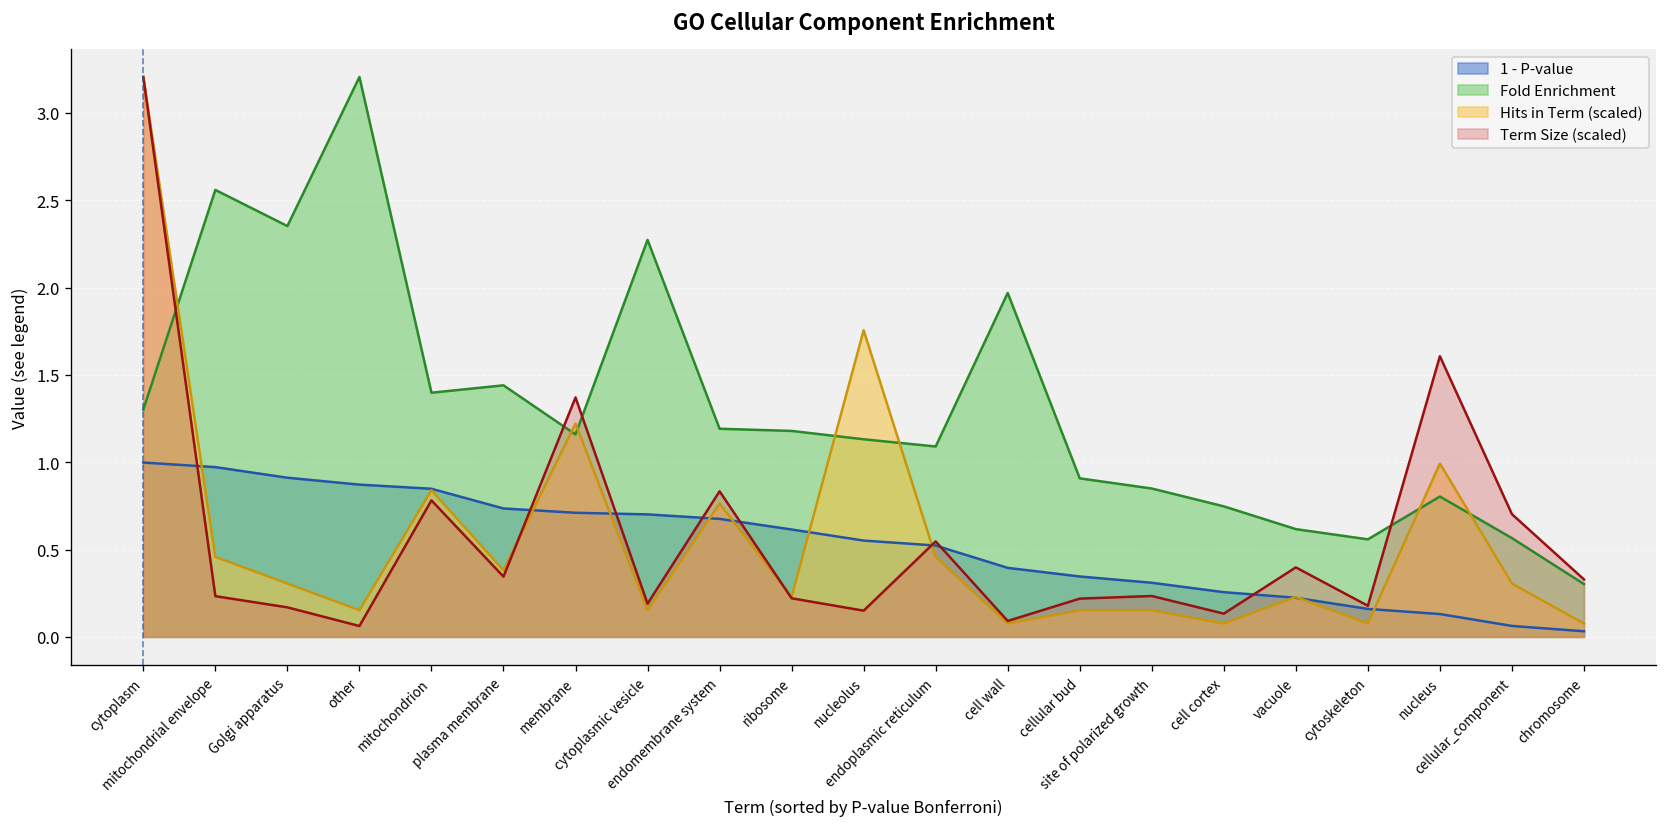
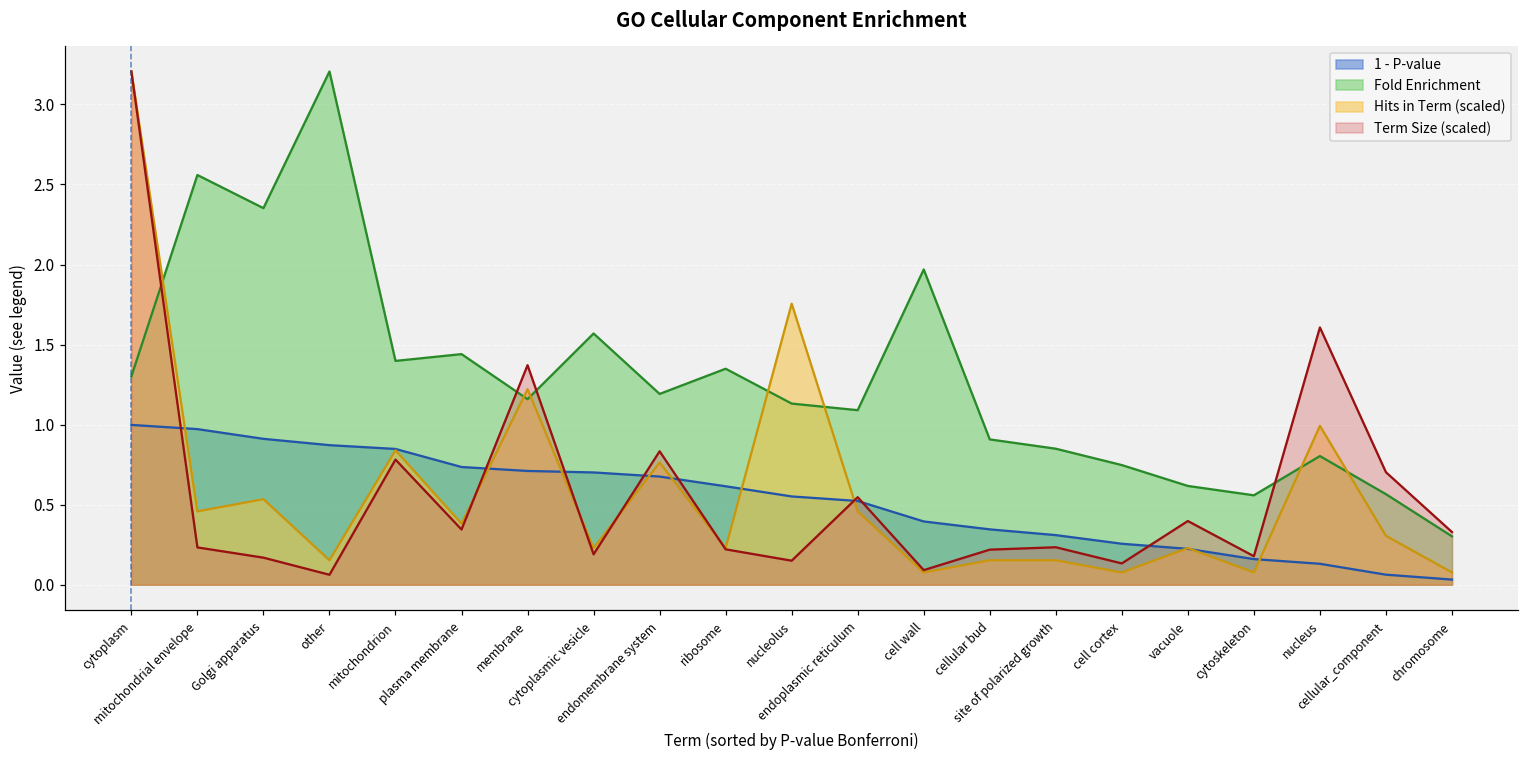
  {
    "1 - P-value": {
      "cytoplasm": 1.00,
      "mitochondrial envelope": 0.97,
      "Golgi apparatus": 0.91,
      "other": 0.87,
      "plasma membrane": 0.74,
      "membrane": 0.71,
      "cytoplasmic vesicle": 0.70,
      "endomembrane system": 0.68,
      "ribosome": 0.61,
      "nucleolus": 0.55,
      "endoplasmic reticulum": 0.52,
      "cell wall": 0.40,
      "cellular bud": 0.35,
      "site of polarized growth": 0.31,
      "cell cortex": 0.26,
      "cytoskeleton": 0.16,
      "nucleus": 0.13,
      "cellular_component": 0.06,
      "chromosome": 0.03
    },
    "Fold Enrichment": {
      "cytoplasm": 1.30,
      "mitochondrial envelope": 2.56,
      "Golgi apparatus": 2.35,
      "other": 3.21,
      "mitochondrion": 1.40,
      "plasma membrane": 1.44,
      "membrane": 1.16,
-     "cytoplasmic vesicle": 2.27,
+     "cytoplasmic vesicle": 1.57,
      "endomembrane system": 1.19,
-     "ribosome": 1.18,
+     "ribosome": 1.35,
      "nucleolus": 1.13,
      "endoplasmic reticulum": 1.09,
      "cell wall": 1.97,
      "cellular bud": 0.91,
      "site of polarized growth": 0.85,
      "cell cortex": 0.75,
      "vacuole": 0.62,
      "cytoskeleton": 0.56,
      "nucleus": 0.80,
      "cellular_component": 0.57,
      "chromosome": 0.30
    },
    "Hits in Term (scaled)": {
      "mitochondrial envelope": 0.46,
-     "Golgi apparatus": 0.31,
+     "Golgi apparatus": 0.53,
      "other": 0.15,
      "plasma membrane": 0.38,
      "membrane": 1.22,
-     "cytoplasmic vesicle": 0.15,
+     "cytoplasmic vesicle": 0.23,
      "endomembrane system": 0.76,
      "nucleolus": 1.76,
      "endoplasmic reticulum": 0.46,
      "cellular bud": 0.15,
      "site of polarized growth": 0.15,
      "cell cortex": 0.08,
      "cytoskeleton": 0.08,
      "nucleus": 0.99,
      "cellular_component": 0.31,
      "chromosome": 0.08
    },
    "Term Size (scaled)": {
      "mitochondrial envelope": 0.23,
      "Golgi apparatus": 0.17,
      "other": 0.06,
      "mitochondrion": 0.78,
      "plasma membrane": 0.34,
      "membrane": 1.37,
      "cytoplasmic vesicle": 0.19,
      "endomembrane system": 0.83,
      "nucleolus": 0.15,
      "endoplasmic reticulum": 0.55,
      "cellular bud": 0.22,
      "site of polarized growth": 0.23,
      "cell cortex": 0.13,
      "vacuole": 0.40,
      "cytoskeleton": 0.18,
      "nucleus": 1.61,
      "cellular_component": 0.70,
      "chromosome": 0.33
    }
  }
